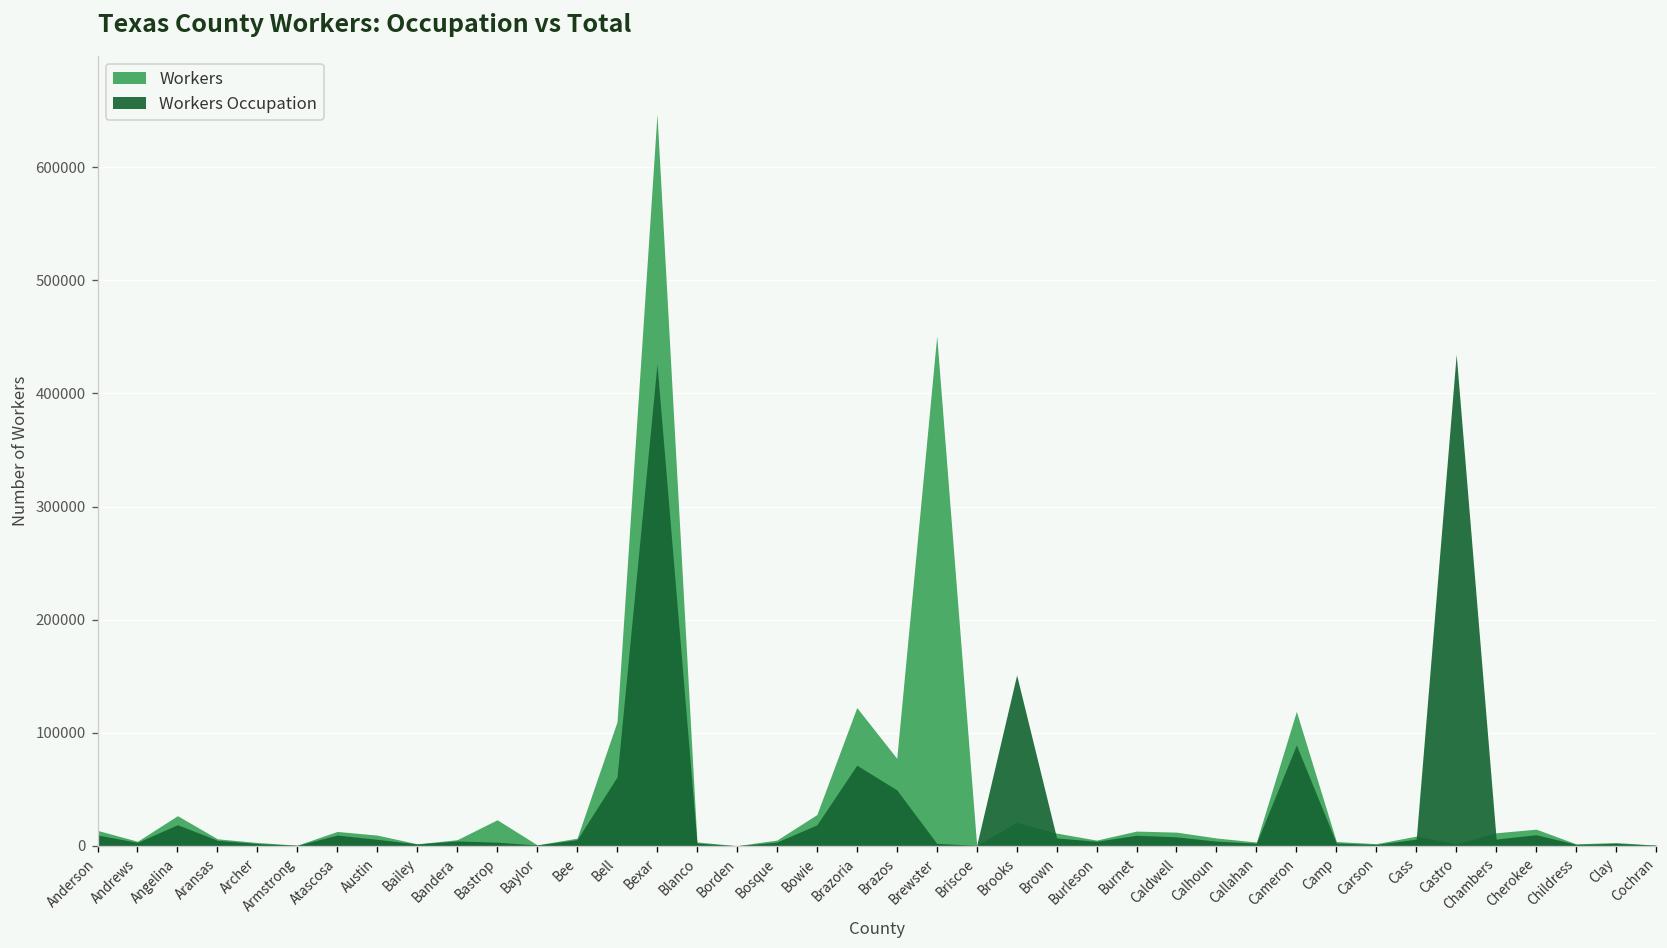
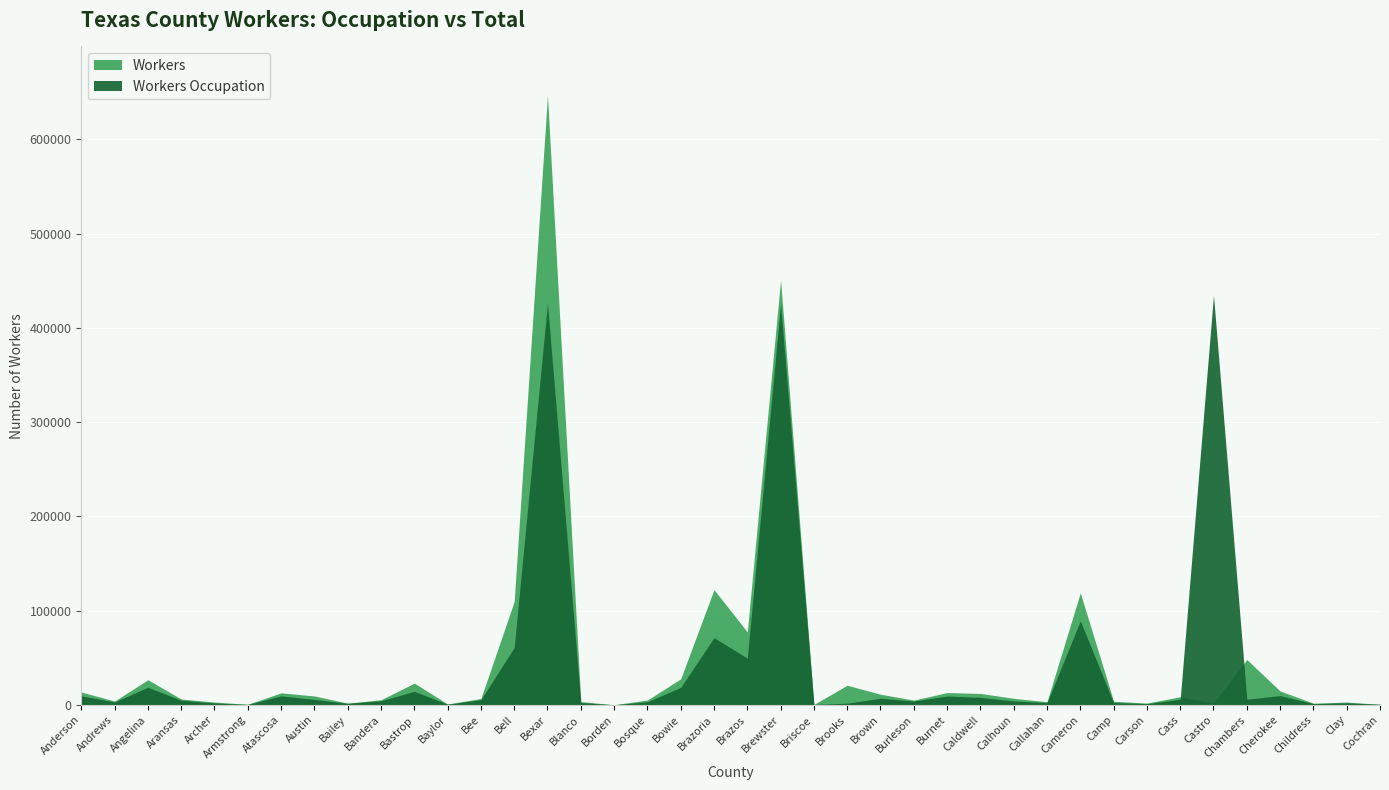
  {
    "Workers": {
      "Anderson": 10000,
      "Angelina": 30000,
      "Atascosa": 10000,
      "Austin": 10000,
      "Bastrop": 20000,
      "Bell": 110000,
      "Bexar": 650000,
      "Bowie": 30000,
      "Brazoria": 120000,
      "Brazos": 80000,
      "Brewster": 450000,
      "Brooks": 20000,
      "Brown": 10000,
      "Burnet": 10000,
      "Caldwell": 10000,
      "Calhoun": 10000,
      "Cameron": 120000,
      "Castro": 0,
-     "Chambers": 10000,
+     "Chambers": 50000,
      "Cherokee": 10000
    },
    "Workers Occupation": {
      "Anderson": 10000,
      "Angelina": 20000,
      "Atascosa": 10000,
      "Austin": 10000,
-     "Bastrop": 0,
+     "Bastrop": 10000,
      "Bell": 60000,
      "Bexar": 430000,
      "Bowie": 20000,
      "Brazoria": 70000,
      "Brazos": 50000,
-     "Brewster": 0,
-     "Brooks": 150000,
+     "Brewster": 430000,
+     "Brooks": 0,
      "Brown": 10000,
      "Burnet": 10000,
      "Caldwell": 10000,
      "Calhoun": 0,
      "Cameron": 90000,
      "Castro": 430000,
      "Chambers": 10000,
      "Cherokee": 10000
    }
  }
